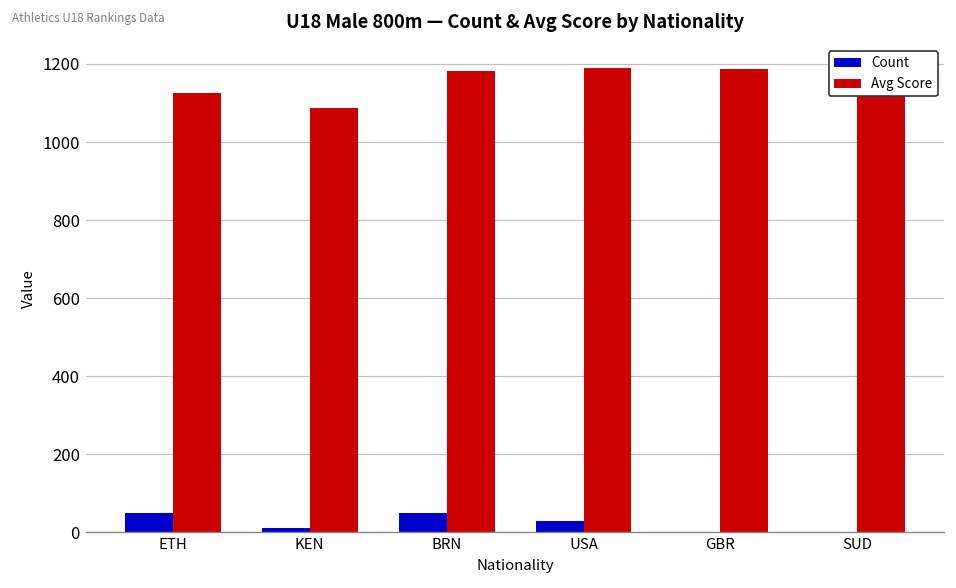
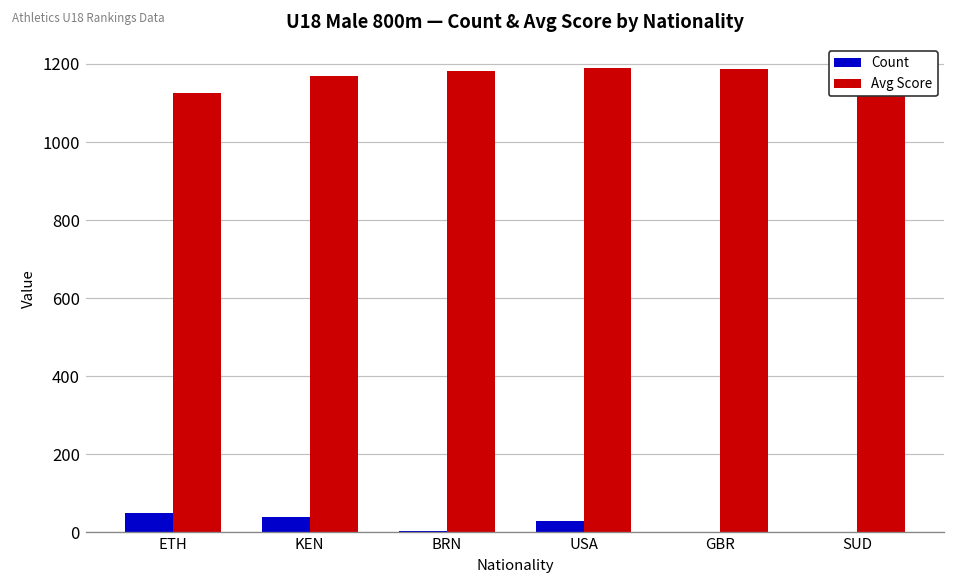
  {
    "Count": {
      "ETH": 50,
-     "KEN": 10,
-     "BRN": 50,
+     "KEN": 40,
+     "BRN": 0,
      "USA": 30
    },
    "Avg Score": {
      "ETH": 1130,
-     "KEN": 1090,
+     "KEN": 1170,
      "BRN": 1180,
      "USA": 1190,
      "GBR": 1190
    }
  }
